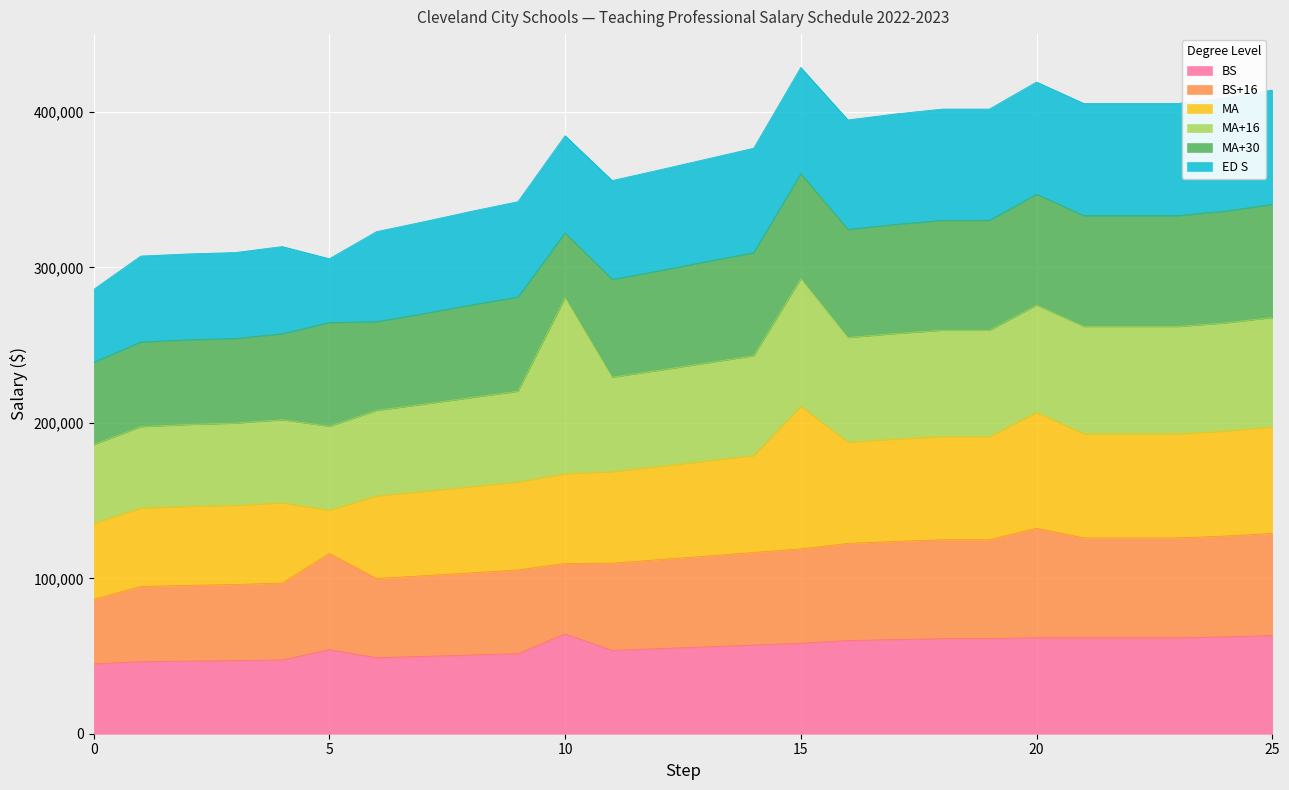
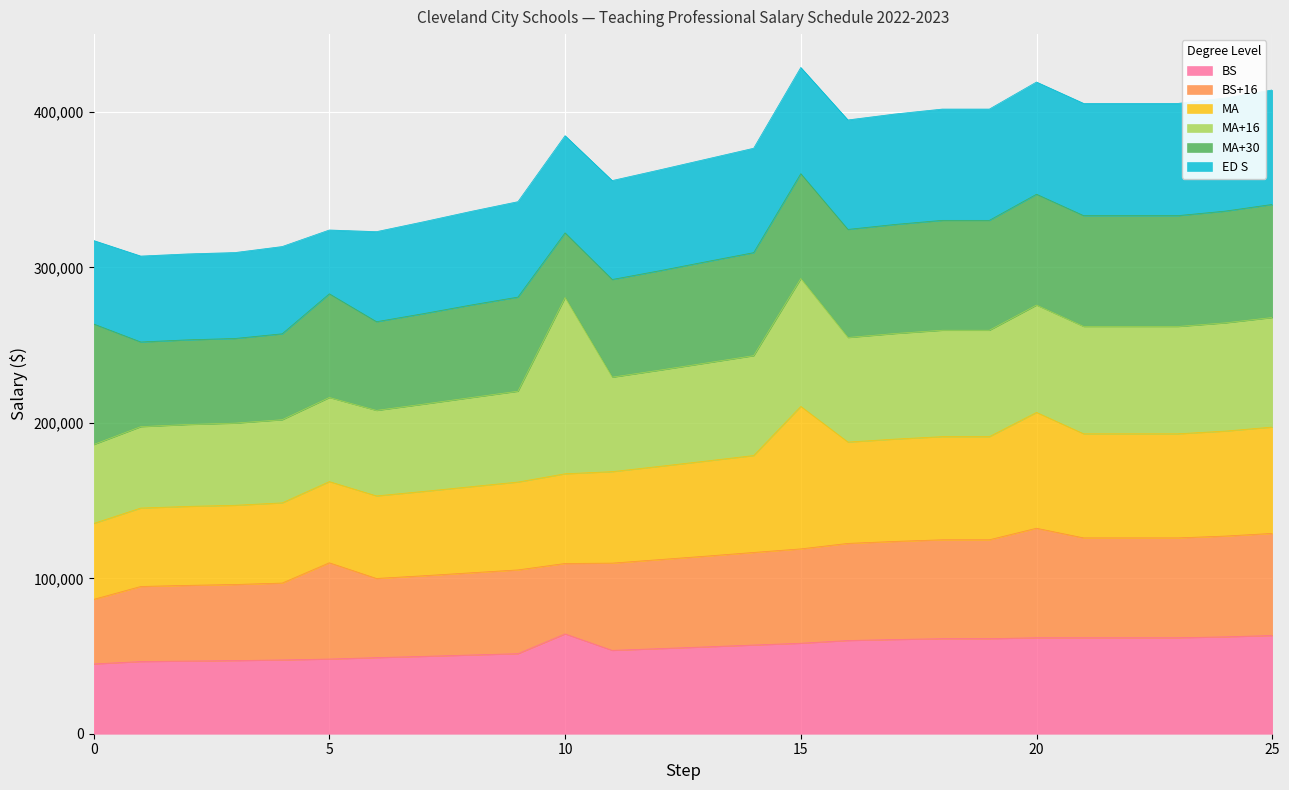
  {
    "BS": {
      "0": "45,000",
-     "5": "54,000",
+     "5": "48,000",
      "10": "64,000",
      "15": "58,000",
      "20": "62,000",
      "25": "63,000"
    },
    "BS+16": {
      "0": "42,000",
      "5": "62,000",
      "10": "45,000",
      "15": "61,000",
      "20": "70,000",
      "25": "66,000"
    },
    "MA": {
      "0": "49,000",
-     "5": "28,000",
+     "5": "52,000",
      "10": "58,000",
      "15": "92,000",
      "20": "75,000",
      "25": "68,000"
    },
    "MA+16": {
      "0": "51,000",
      "5": "54,000",
      "10": "113,000",
      "15": "82,000",
      "20": "69,000",
      "25": "70,000"
    },
    "MA+30": {
-     "0": "53,000",
+     "0": "78,000",
      "5": "67,000",
      "10": "42,000",
      "15": "67,000",
      "20": "71,000",
      "25": "73,000"
    },
    "ED S": {
-     "0": "47,000",
+     "0": "54,000",
      "5": "41,000",
      "10": "63,000",
      "15": "68,000",
      "20": "72,000",
      "25": "74,000"
    }
  }
